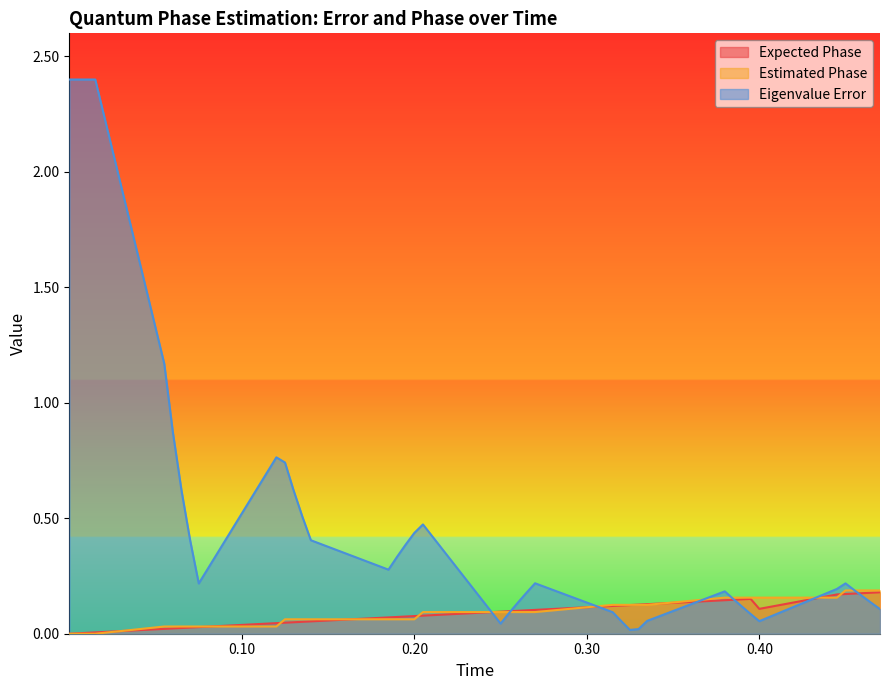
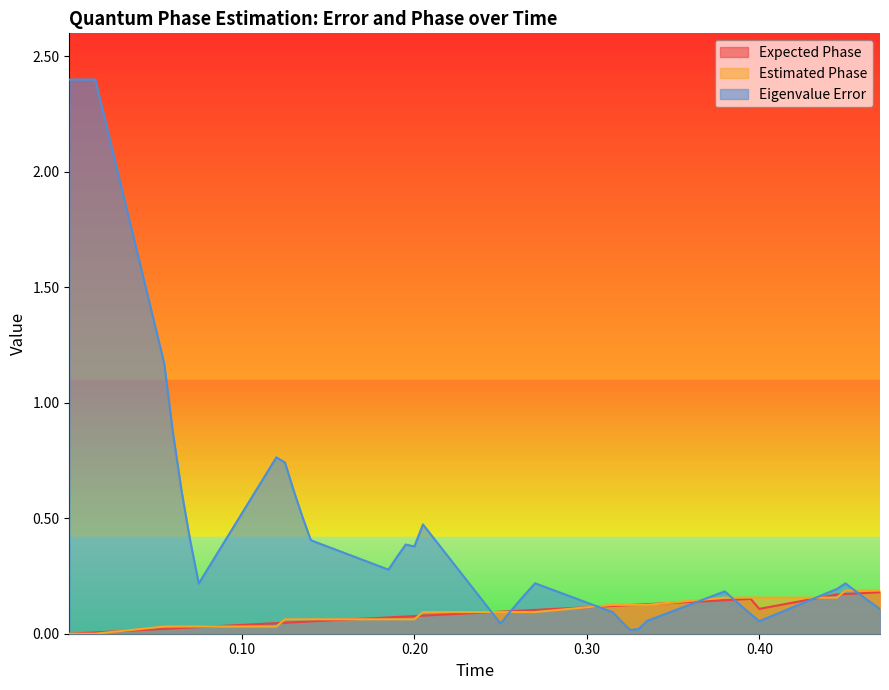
  {
    "Expected Phase": {
      "0.20": 0.08,
      "0.40": 0.11
    },
    "Estimated Phase": {
      "0.20": 0.06,
      "0.40": 0.16
    },
    "Eigenvalue Error": {
-     "0.20": 0.44,
+     "0.20": 0.38,
      "0.40": 0.05
    }
  }
